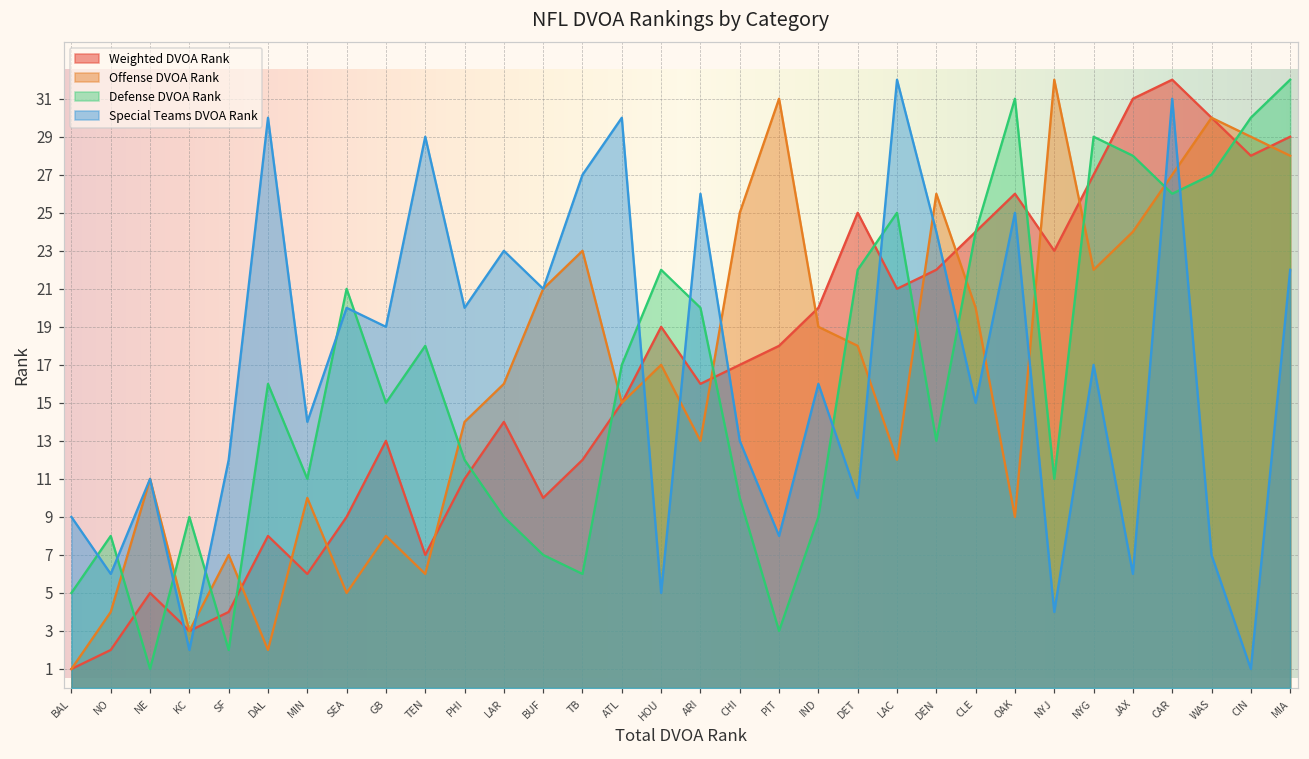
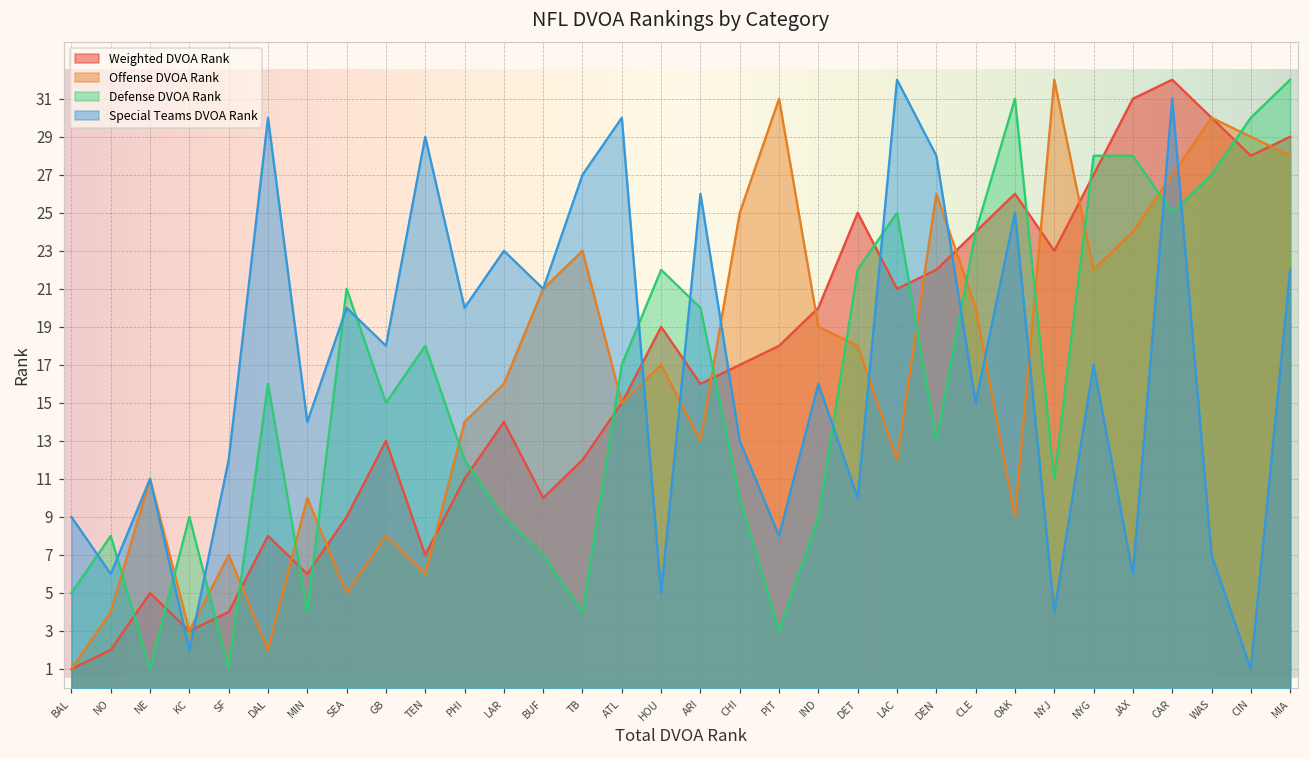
  {
    "Defense DVOA Rank": {
      "BAL": 5,
      "NO": 8,
      "NE": 1,
      "KC": 9,
-     "SF": 2,
+     "SF": 1,
      "DAL": 16,
-     "MIN": 11,
+     "MIN": 4,
      "SEA": 21,
      "GB": 15,
      "TEN": 18,
      "PHI": 12,
      "LAR": 9,
      "BUF": 7,
-     "TB": 6,
+     "TB": 4,
      "ATL": 17,
      "HOU": 22,
      "ARI": 20,
      "CHI": 10,
      "PIT": 3,
      "IND": 9,
      "DET": 22,
      "LAC": 25,
      "DEN": 13,
      "OAK": 31,
      "NYJ": 11,
-     "NYG": 29,
+     "NYG": 28,
      "JAX": 28,
-     "CAR": 26,
+     "CAR": 25,
      "WAS": 27,
      "CIN": 30,
      "MIA": 32
    },
    "Special Teams DVOA Rank": {
      "BAL": 9,
      "NO": 6,
      "KC": 2,
      "SF": 12,
      "DAL": 30,
      "MIN": 14,
      "SEA": 20,
-     "GB": 19,
+     "GB": 18,
      "TEN": 29,
      "PHI": 20,
      "LAR": 23,
      "TB": 27,
      "ATL": 30,
      "HOU": 5,
      "ARI": 26,
      "CHI": 13,
      "PIT": 8,
      "IND": 16,
      "DET": 10,
      "LAC": 32,
-     "DEN": 24,
+     "DEN": 28,
      "CLE": 15,
      "OAK": 25,
      "NYJ": 4,
      "NYG": 17,
      "JAX": 6,
      "CAR": 31,
      "WAS": 7,
      "CIN": 1,
      "MIA": 22
    }
  }
